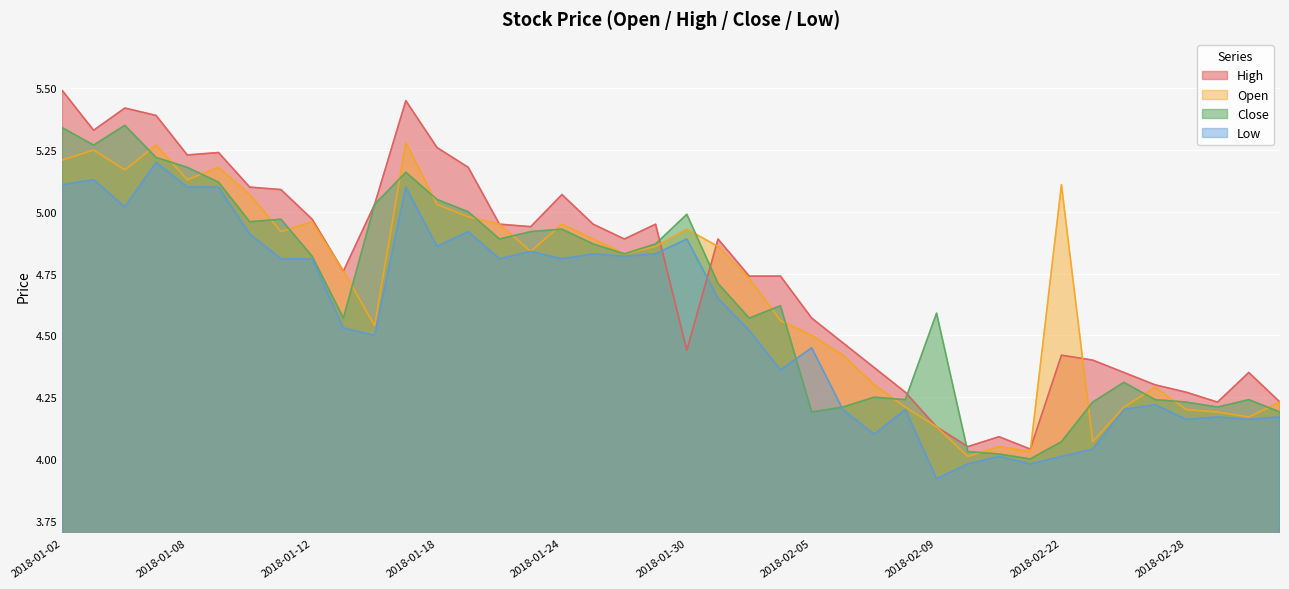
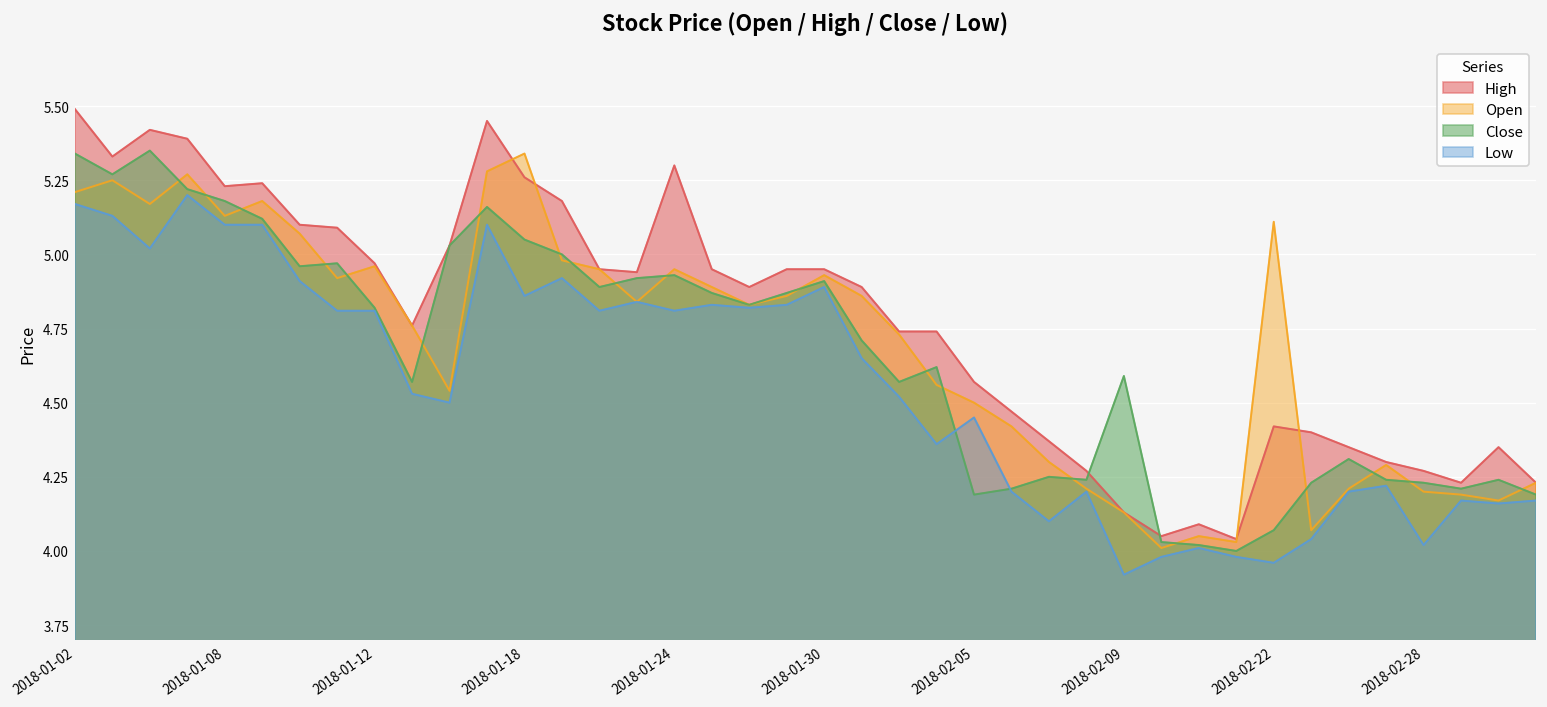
  {
    "High": {
      "2018-01-02": 5.49,
      "2018-01-08": 5.23,
      "2018-01-18": 5.26,
-     "2018-01-24": 5.07,
-     "2018-01-30": 4.44,
+     "2018-01-24": 5.30,
+     "2018-01-30": 4.95,
      "2018-02-05": 4.57,
      "2018-02-22": 4.42,
      "2018-02-28": 4.27
    },
    "Open": {
      "2018-01-02": 5.21,
      "2018-01-08": 5.13,
-     "2018-01-18": 5.03,
+     "2018-01-18": 5.34,
      "2018-01-24": 4.95,
      "2018-01-30": 4.93,
      "2018-02-05": 4.50,
      "2018-02-22": 5.11,
      "2018-02-28": 4.20
    },
    "Close": {
      "2018-01-02": 5.34,
      "2018-01-08": 5.18,
      "2018-01-18": 5.05,
      "2018-01-24": 4.93,
-     "2018-01-30": 4.99,
+     "2018-01-30": 4.91,
      "2018-02-05": 4.19,
      "2018-02-09": 4.59,
      "2018-02-22": 4.07,
      "2018-02-28": 4.23
    },
    "Low": {
-     "2018-01-02": 5.11,
+     "2018-01-02": 5.17,
      "2018-01-08": 5.10,
      "2018-01-18": 4.86,
      "2018-01-24": 4.81,
      "2018-01-30": 4.89,
      "2018-02-05": 4.45,
      "2018-02-09": 3.92,
-     "2018-02-22": 4.01,
-     "2018-02-28": 4.16
+     "2018-02-22": 3.96,
+     "2018-02-28": 4.02
    }
  }
